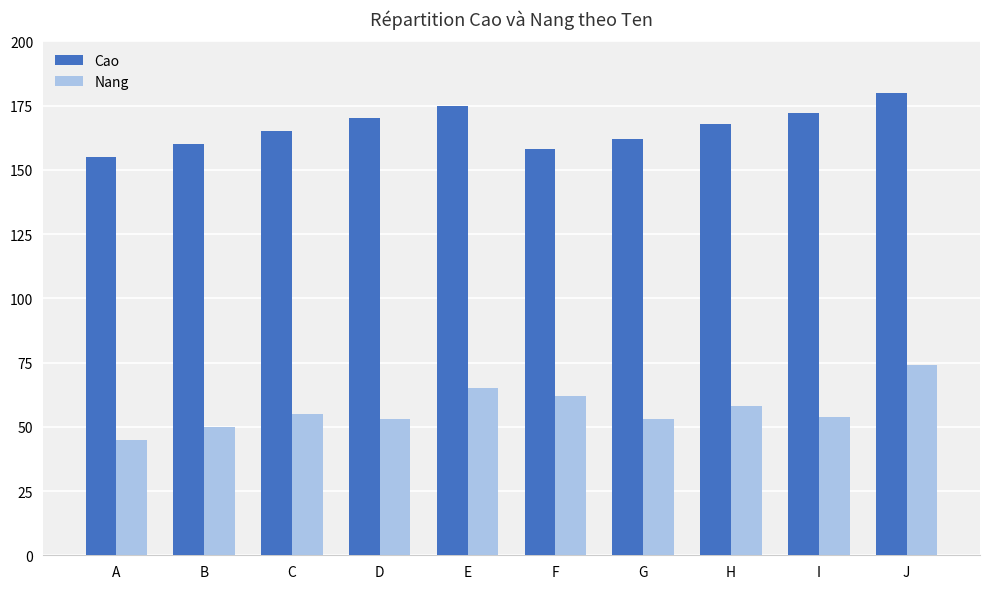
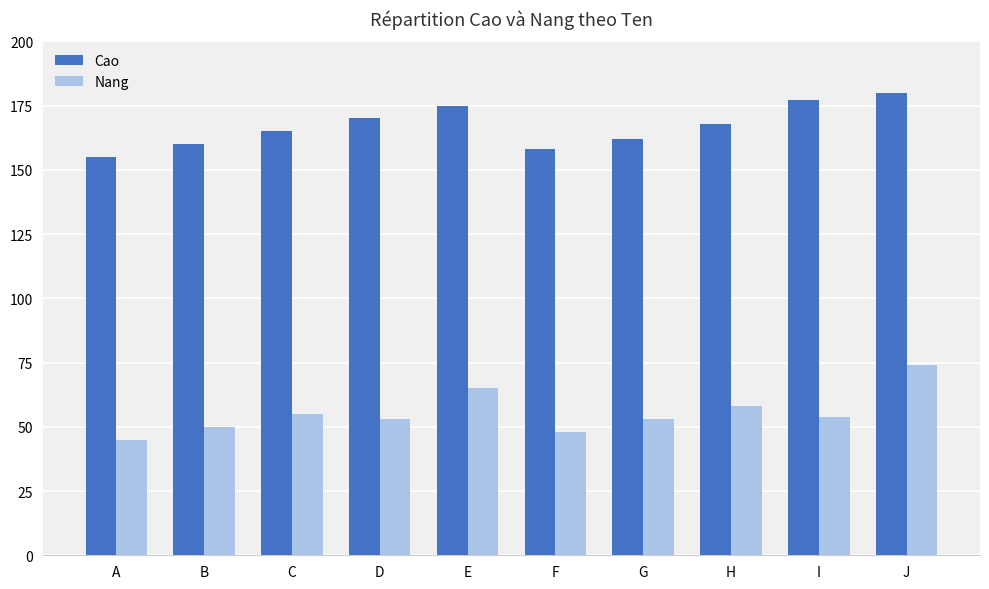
  {
    "Cao": {
      "A": 155,
      "B": 160,
      "C": 165,
      "D": 170,
      "E": 175,
      "F": 158,
      "G": 162,
      "H": 168,
-     "I": 172,
+     "I": 177,
      "J": 180
    },
    "Nang": {
      "A": 45,
      "B": 50,
      "C": 55,
      "D": 53,
      "E": 65,
-     "F": 62,
+     "F": 48,
      "G": 53,
      "H": 58,
      "I": 54,
      "J": 74
    }
  }
